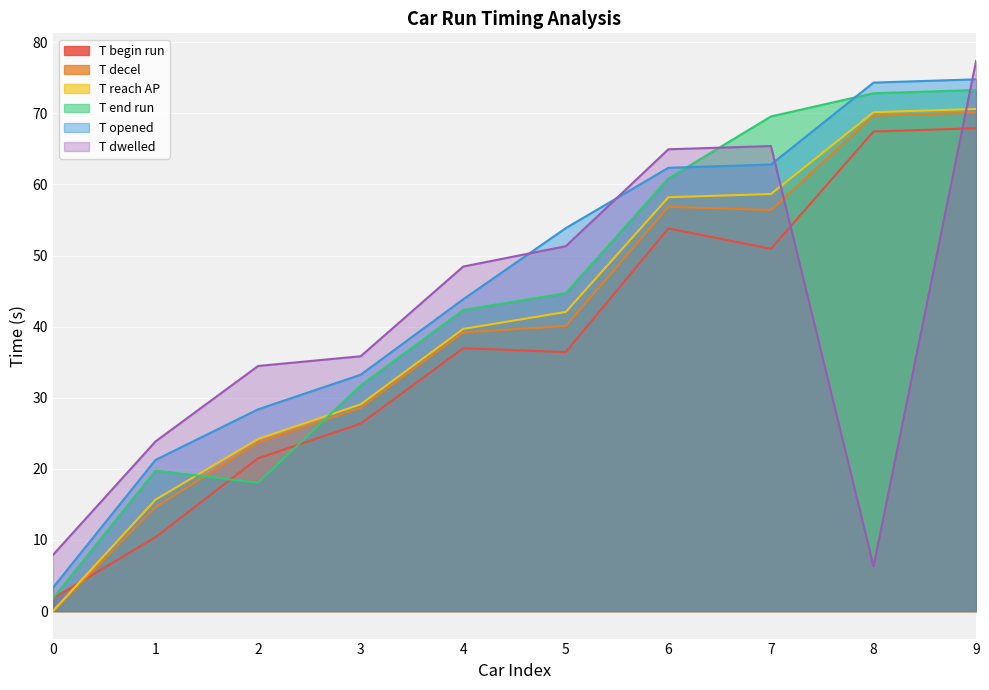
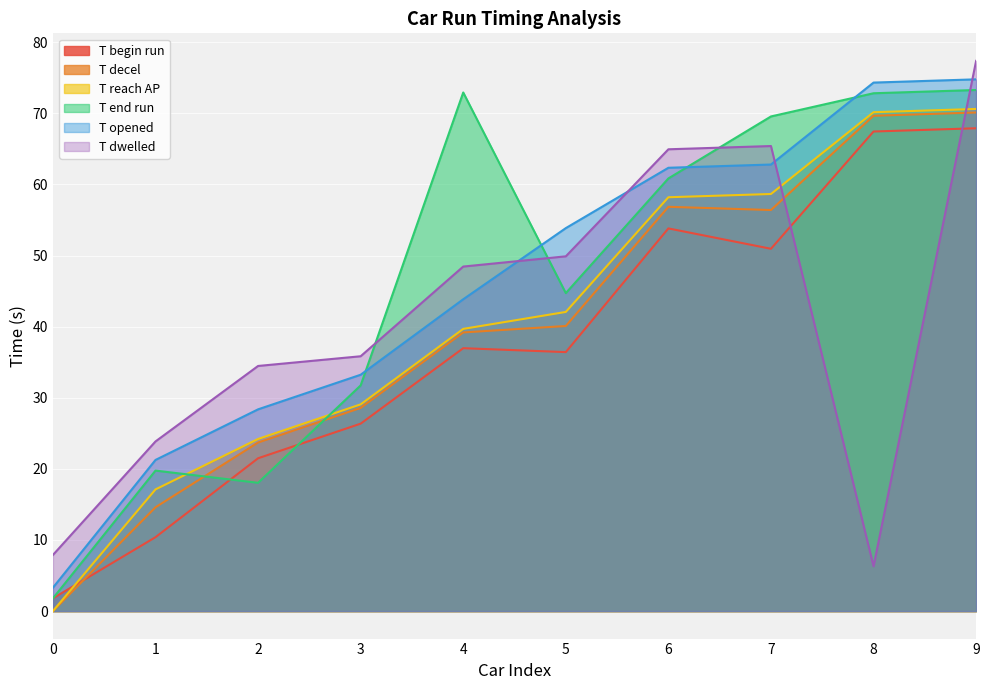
  {
    "T reach AP": {
-     "1": 16,
+     "1": 17,
      "2": 24,
      "3": 29,
      "4": 40,
      "5": 42,
      "6": 58,
      "7": 59,
      "8": 70,
      "9": 71
    },
    "T end run": {
      "1": 20,
      "2": 18,
      "3": 32,
-     "4": 42,
+     "4": 73,
      "5": 45,
      "6": 61,
      "7": 70,
      "8": 73,
      "9": 73
    },
    "T opened": {
      "0": 3,
      "1": 21,
      "2": 28,
      "3": 33,
      "4": 44,
      "5": 54,
      "6": 62,
      "7": 63,
      "8": 74,
      "9": 75
    },
    "T dwelled": {
      "0": 8,
      "1": 24,
      "2": 34,
      "3": 36,
      "4": 48,
-     "5": 51,
+     "5": 50,
      "6": 65,
      "7": 65,
      "8": 6,
      "9": 77
    }
  }
